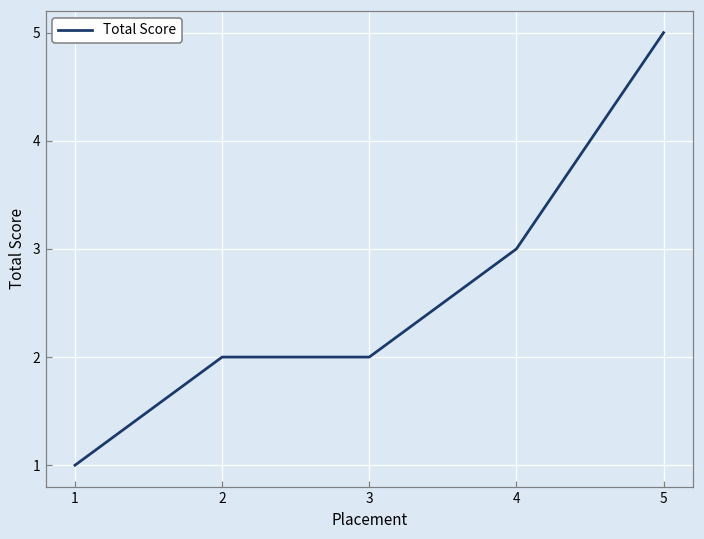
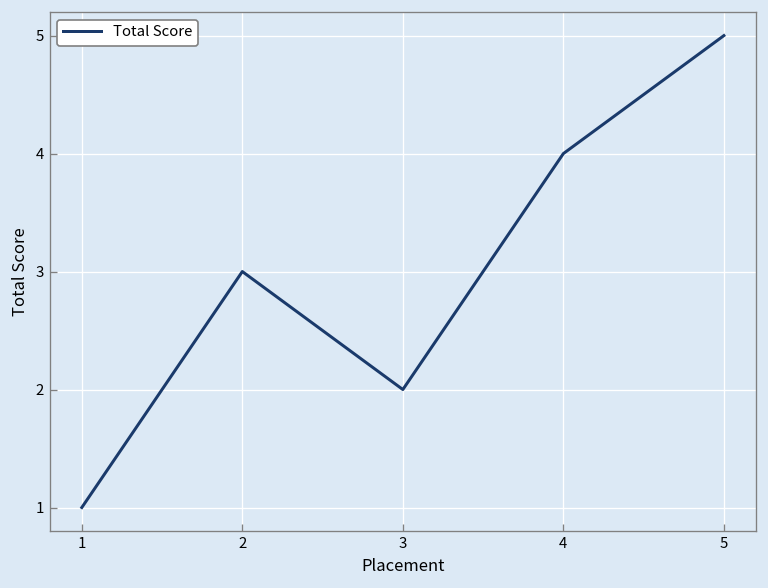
  {
    "1": 1,
-   "2": 2,
+   "2": 3,
    "3": 2,
-   "4": 3,
+   "4": 4,
    "5": 5
  }
